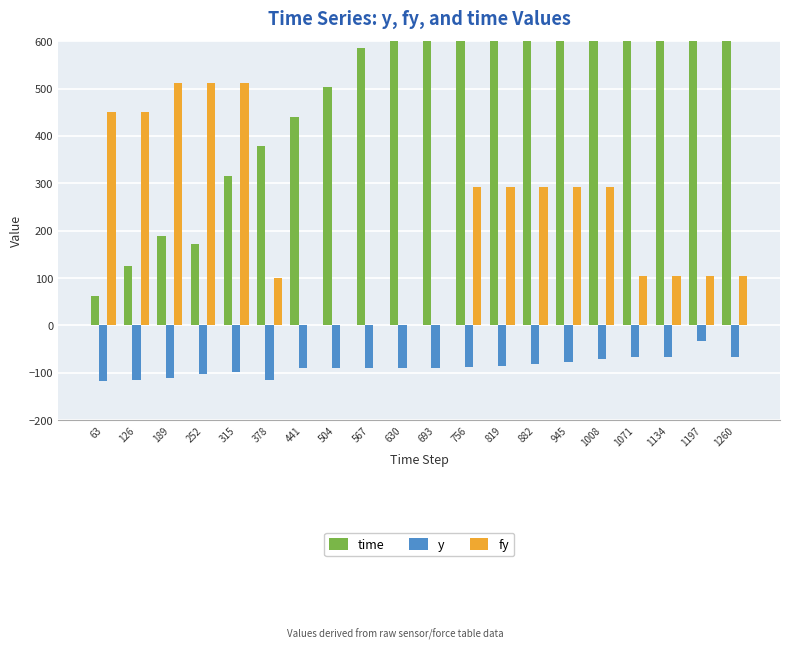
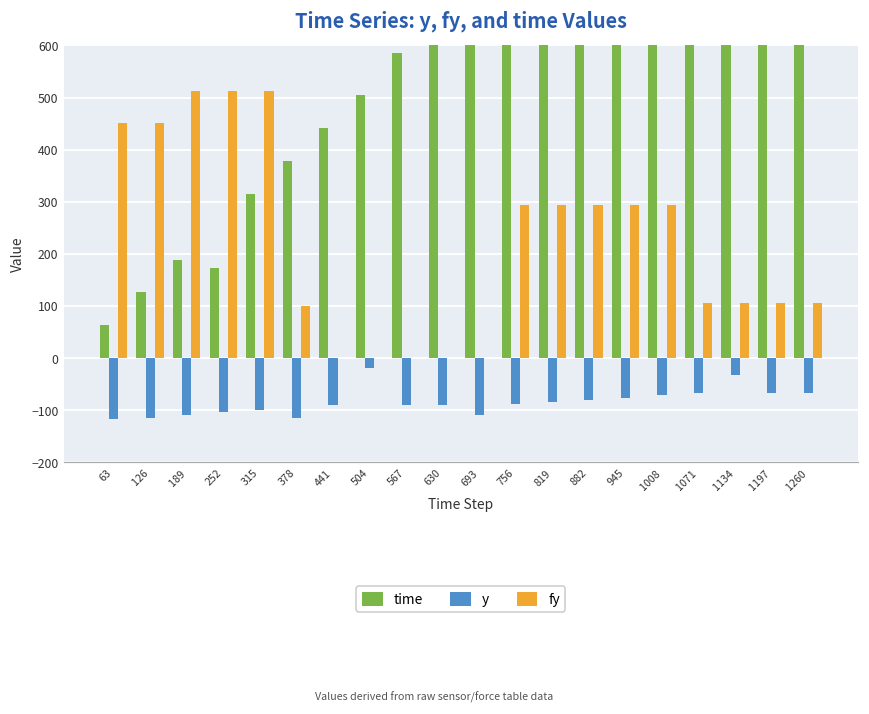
  {
    "time": {
      "63": 60,
      "126": 130,
      "189": 190,
      "252": 170,
      "315": 320,
      "378": 380,
      "441": 440,
      "504": 500,
      "567": 590
    },
    "y": {
      "63": -120,
      "126": -110,
      "189": -110,
      "252": -100,
      "315": -100,
      "378": -120,
      "441": -90,
-     "504": -90,
+     "504": -20,
      "567": -90,
      "630": -90,
-     "693": -90,
+     "693": -110,
      "756": -90,
      "819": -90,
      "882": -80,
      "945": -80,
      "1008": -70,
      "1071": -70,
-     "1134": -70,
-     "1197": -30,
+     "1134": -30,
+     "1197": -70,
      "1260": -70
    },
    "fy": {
      "63": 450,
      "126": 450,
      "189": 510,
      "252": 510,
      "315": 510,
      "378": 100,
      "441": 0,
      "504": 0,
      "567": 0,
      "630": 0,
      "693": 0,
      "756": 290,
      "819": 290,
      "882": 290,
      "945": 290,
      "1008": 290,
      "1071": 110,
      "1134": 110,
      "1197": 110,
      "1260": 110
    }
  }
